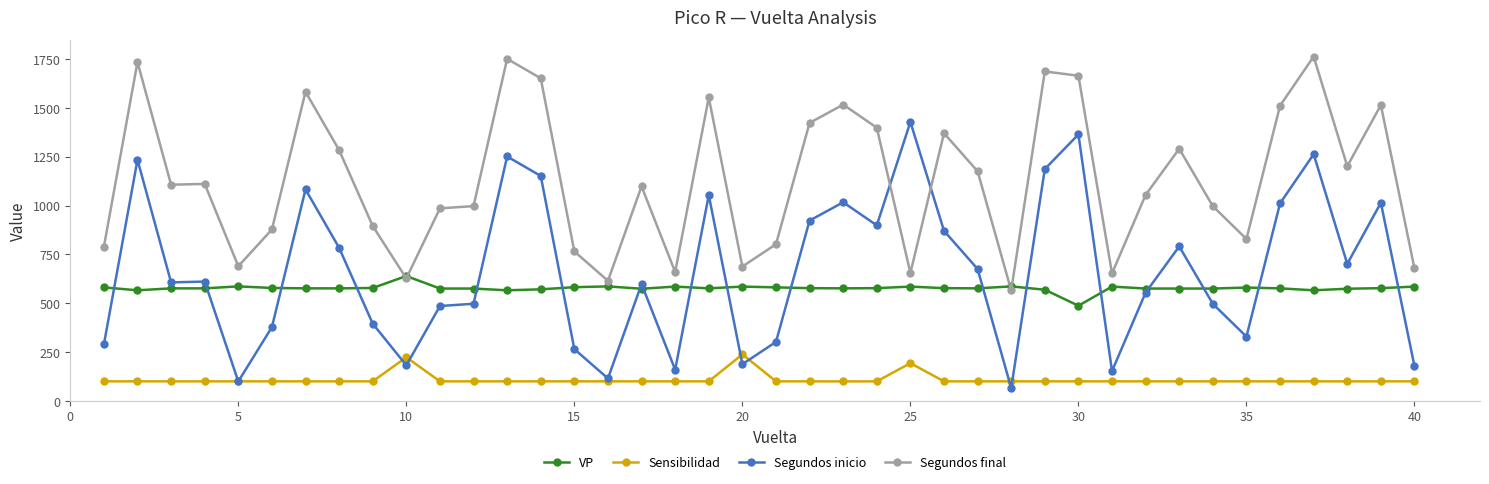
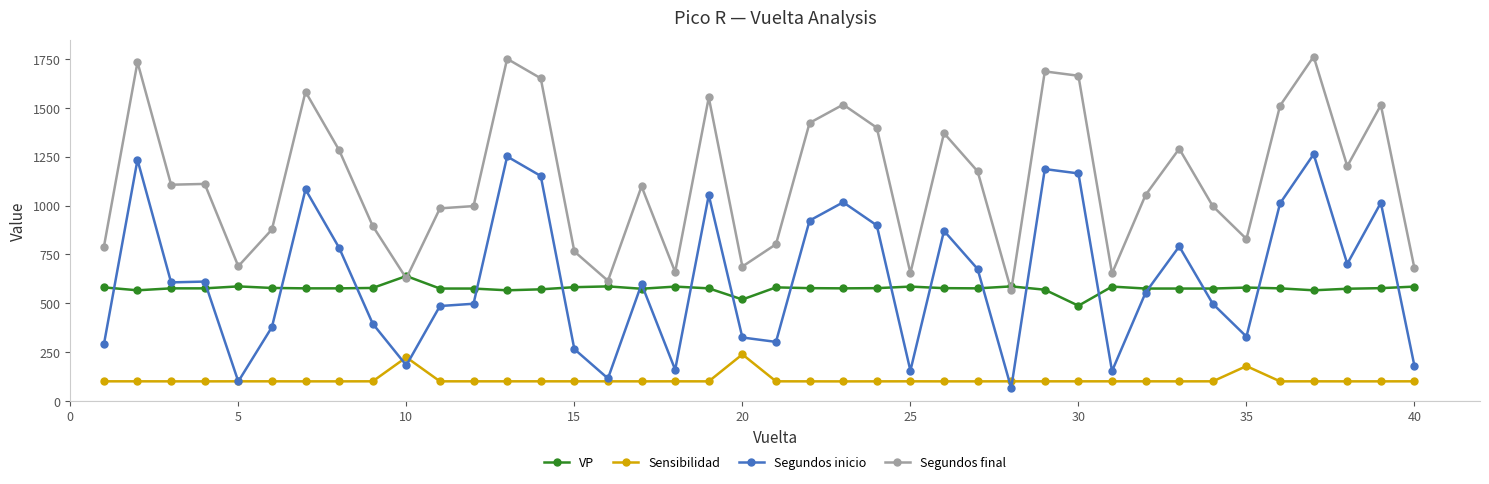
  {
    "VP": {
      "5": 590,
      "15": 580,
-     "20": 590,
+     "20": 520,
      "25": 590,
      "30": 490,
      "35": 580,
      "40": 590
    },
    "Sensibilidad": {
      "10": 220,
      "15": 100,
      "20": 240,
-     "25": 190,
+     "25": 100,
      "30": 100,
-     "35": 100,
+     "35": 180,
      "40": 100
    },
    "Segundos inicio": {
      "10": 180,
      "15": 260,
-     "20": 190,
-     "25": 1430,
-     "30": 1360,
+     "20": 320,
+     "25": 150,
+     "30": 1160,
      "35": 330,
      "40": 180
    },
    "Segundos final": {
      "5": 690,
      "15": 760,
      "20": 690,
      "25": 650,
      "30": 1660,
      "35": 830,
      "40": 680
    }
  }
